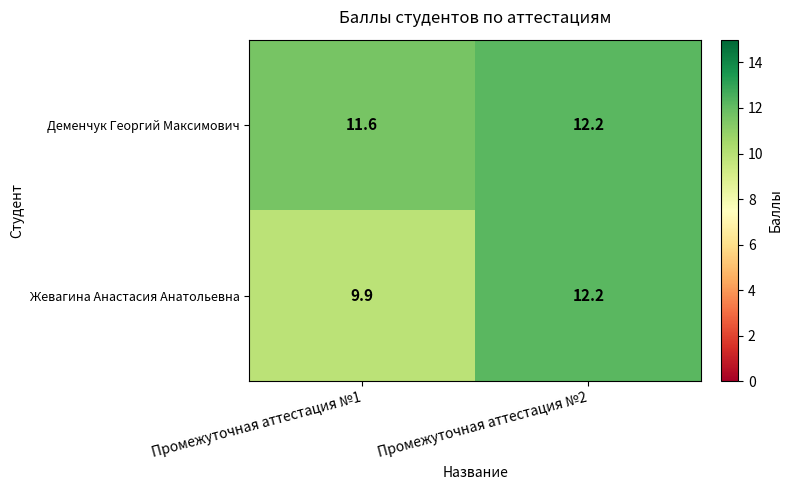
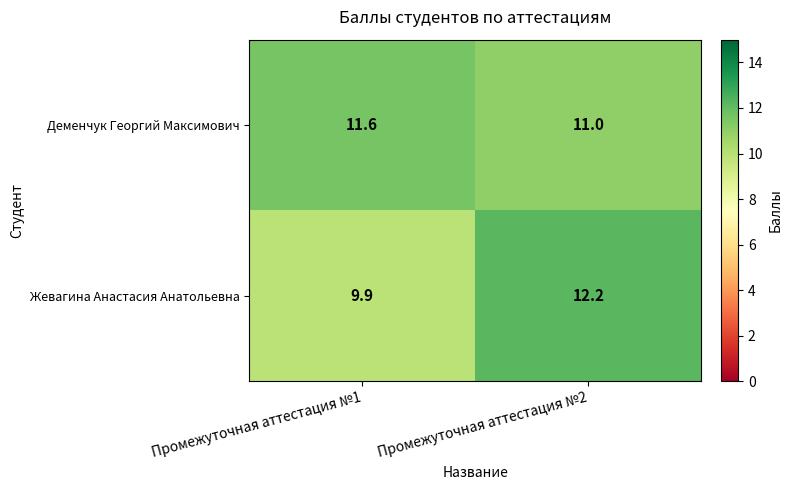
  {
    "Деменчук Георгий Максимович": {
      "Промежуточная аттестация №1": 11.6,
-     "Промежуточная аттестация №2": 12.2
+     "Промежуточная аттестация №2": 11.0
    },
    "Жевагина Анастасия Анатольевна": {
      "Промежуточная аттестация №1": 9.9,
      "Промежуточная аттестация №2": 12.2
    }
  }
